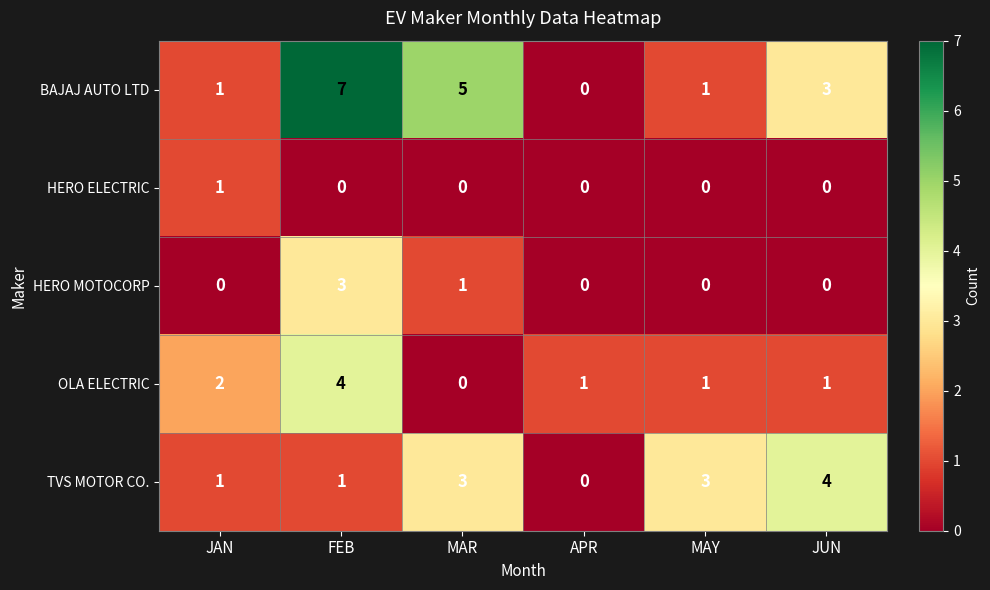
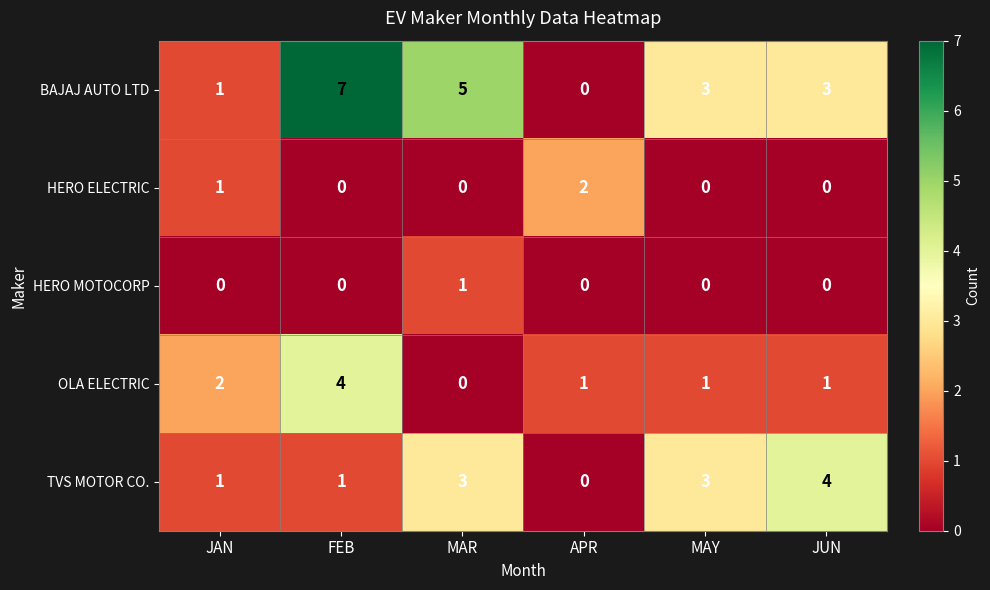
  {
    "BAJAJ AUTO LTD": {
      "JAN": 1,
      "FEB": 7,
      "MAR": 5,
      "APR": 0,
-     "MAY": 1,
+     "MAY": 3,
      "JUN": 3
    },
    "HERO ELECTRIC": {
      "JAN": 1,
      "FEB": 0,
      "MAR": 0,
-     "APR": 0,
+     "APR": 2,
      "MAY": 0,
      "JUN": 0
    },
    "HERO MOTOCORP": {
      "JAN": 0,
-     "FEB": 3,
+     "FEB": 0,
      "MAR": 1,
      "APR": 0,
      "MAY": 0,
      "JUN": 0
    },
    "OLA ELECTRIC": {
      "JAN": 2,
      "FEB": 4,
      "MAR": 0,
      "APR": 1,
      "MAY": 1,
      "JUN": 1
    },
    "TVS MOTOR CO.": {
      "JAN": 1,
      "FEB": 1,
      "MAR": 3,
      "APR": 0,
      "MAY": 3,
      "JUN": 4
    }
  }
